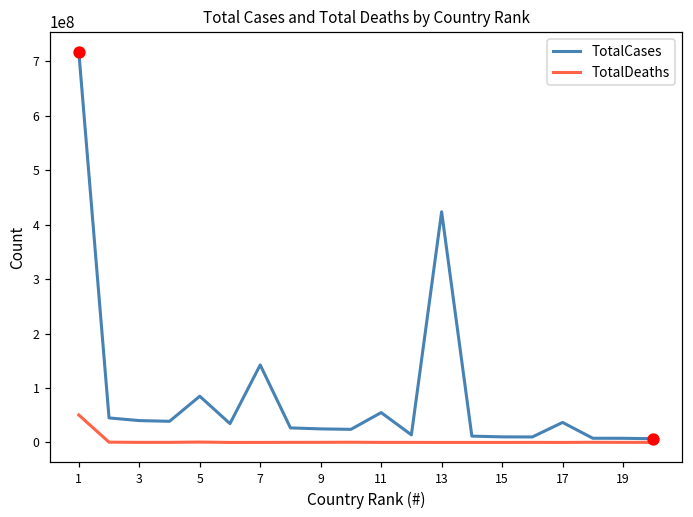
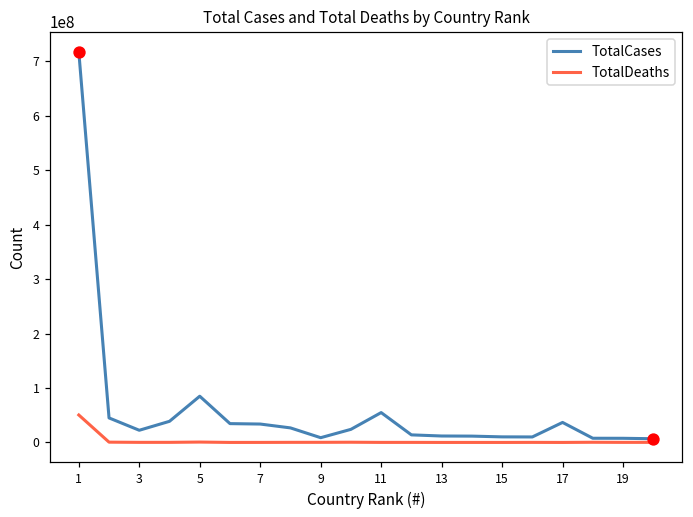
  {
    "TotalCases": {
-     "3": 40000000,
+     "3": 20000000,
      "5": 80000000,
-     "7": 140000000,
-     "9": 20000000,
+     "7": 30000000,
+     "9": 10000000,
      "11": 50000000,
-     "13": 420000000,
+     "13": 10000000,
      "15": 10000000,
      "17": 40000000,
      "19": 10000000
    },
    "TotalDeaths": {
      "1": 50000000,
      "3": 0,
      "5": 0,
      "7": 0,
      "9": 0,
      "11": 0,
      "13": 0,
      "15": 0,
      "17": 0,
      "19": 0
    }
  }
